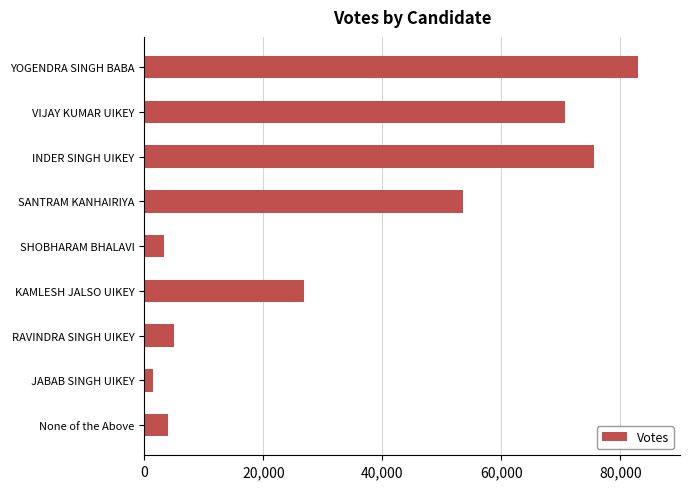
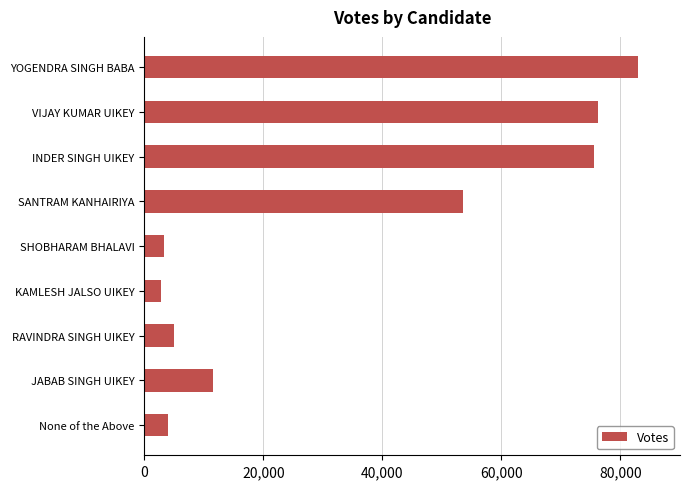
  {
    "YOGENDRA SINGH BABA": "83,000",
-   "VIJAY KUMAR UIKEY": "71,000",
+   "VIJAY KUMAR UIKEY": "76,000",
    "INDER SINGH UIKEY": "76,000",
    "SANTRAM KANHAIRIYA": "54,000",
    "SHOBHARAM BHALAVI": "3,000",
-   "KAMLESH JALSO UIKEY": "27,000",
+   "KAMLESH JALSO UIKEY": "3,000",
    "RAVINDRA SINGH UIKEY": "5,000",
-   "JABAB SINGH UIKEY": "1,000",
+   "JABAB SINGH UIKEY": "12,000",
    "None of the Above": "4,000"
  }
